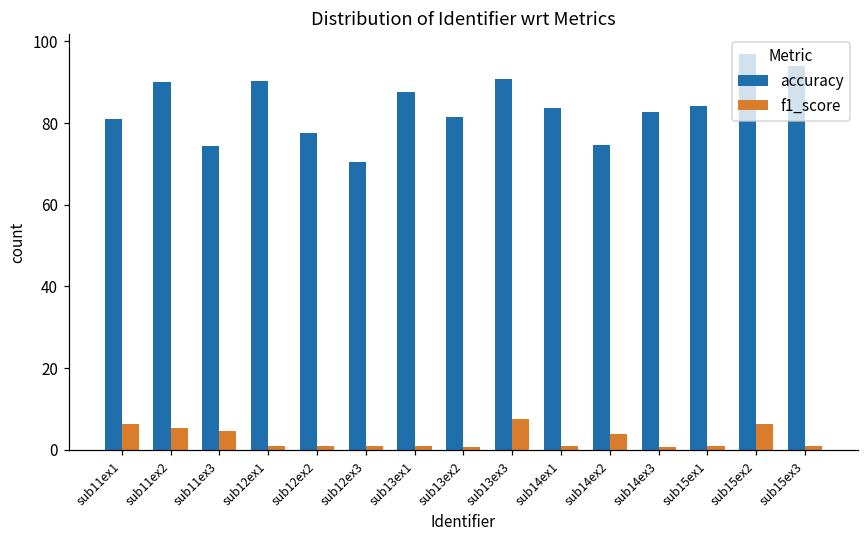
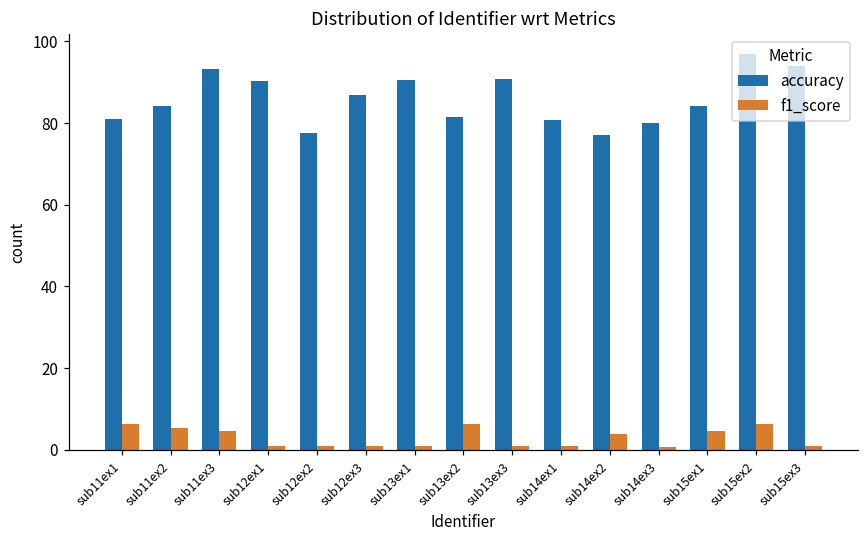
  {
    "accuracy": {
      "sub11ex1": 81,
-     "sub11ex2": 90,
-     "sub11ex3": 74,
+     "sub11ex2": 84,
+     "sub11ex3": 93,
      "sub12ex1": 90,
      "sub12ex2": 78,
-     "sub12ex3": 70,
-     "sub13ex1": 88,
+     "sub12ex3": 87,
+     "sub13ex1": 91,
      "sub13ex2": 81,
      "sub13ex3": 91,
-     "sub14ex1": 84,
-     "sub14ex2": 75,
-     "sub14ex3": 83,
+     "sub14ex1": 81,
+     "sub14ex2": 77,
+     "sub14ex3": 80,
      "sub15ex1": 84
    },
    "f1_score": {
      "sub11ex1": 6,
      "sub11ex2": 5,
      "sub11ex3": 5,
      "sub12ex1": 1,
      "sub12ex2": 1,
      "sub12ex3": 1,
      "sub13ex1": 1,
-     "sub13ex2": 1,
-     "sub13ex3": 8,
+     "sub13ex2": 6,
+     "sub13ex3": 1,
      "sub14ex1": 1,
      "sub14ex2": 4,
      "sub14ex3": 1,
-     "sub15ex1": 1,
+     "sub15ex1": 5,
      "sub15ex2": 6,
      "sub15ex3": 1
    }
  }
